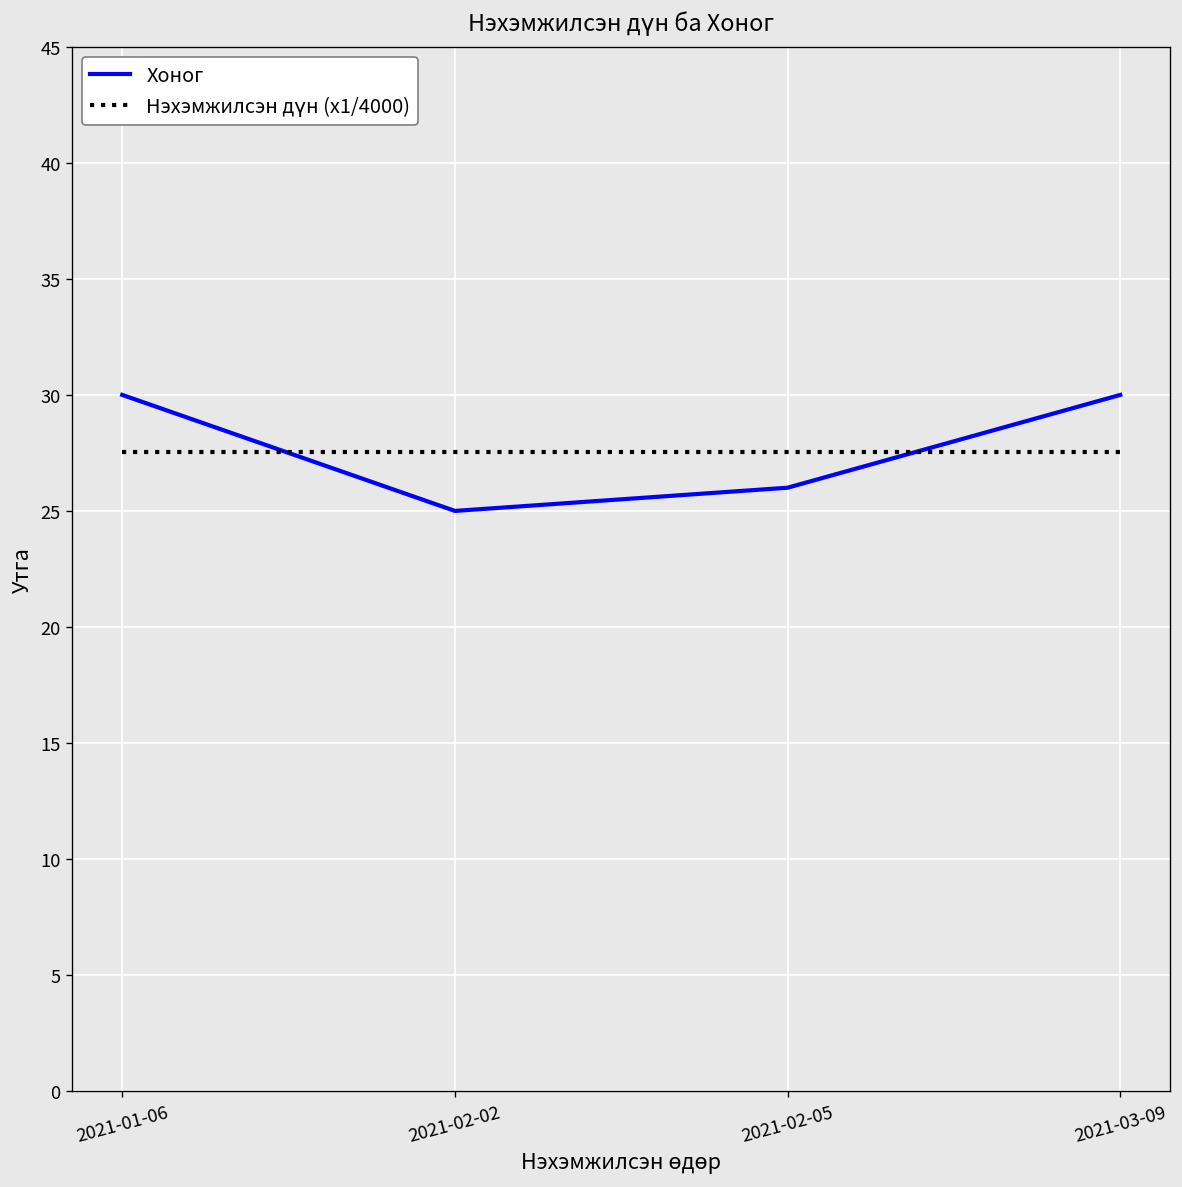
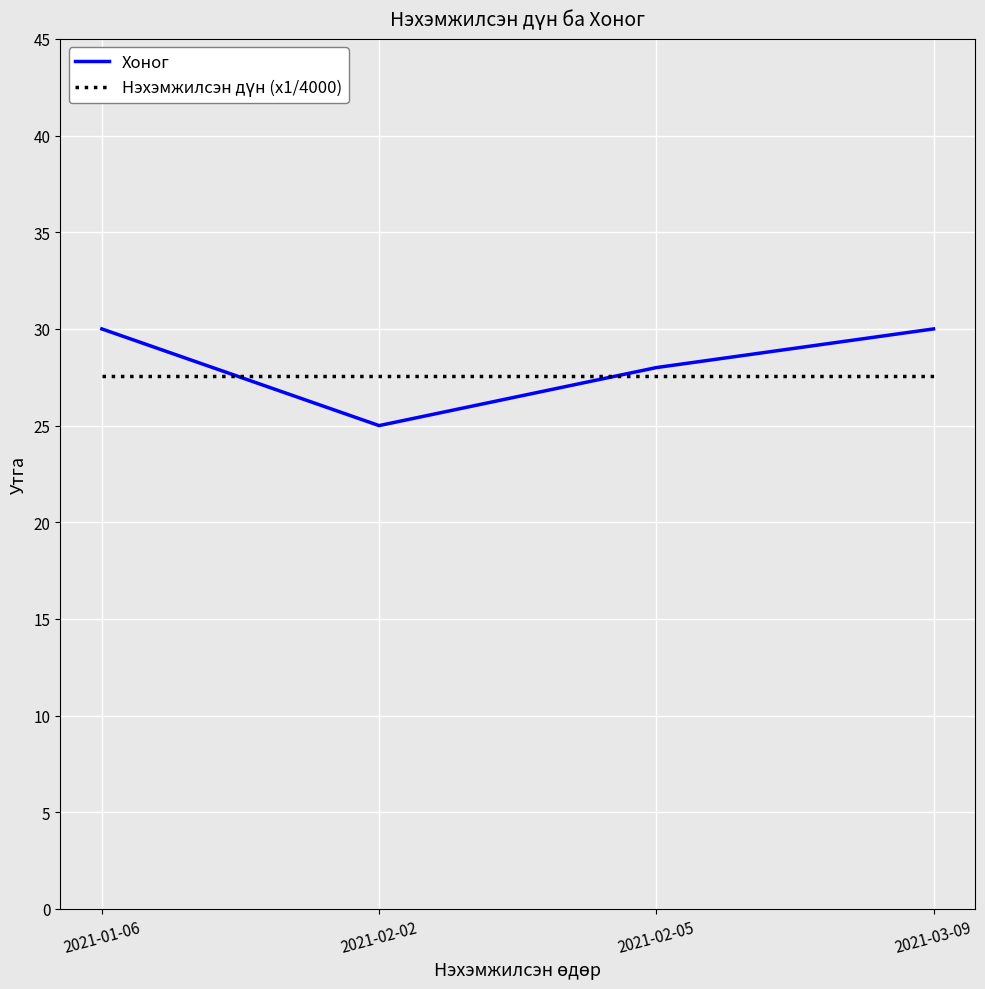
  {
    "Хоног": {
      "2021-01-06": 30,
      "2021-02-02": 25,
-     "2021-02-05": 26,
+     "2021-02-05": 28,
      "2021-03-09": 30
    },
    "Нэхэмжилсэн дүн (x1/4000)": {
      "2021-01-06": 27.6,
      "2021-02-02": 27.6,
      "2021-02-05": 27.6,
      "2021-03-09": 27.6
    }
  }
